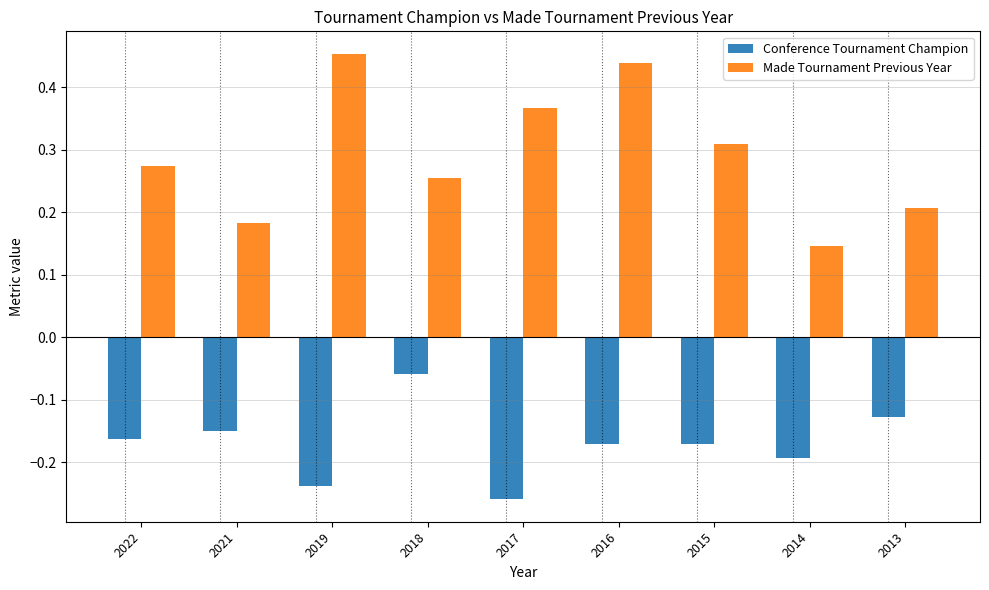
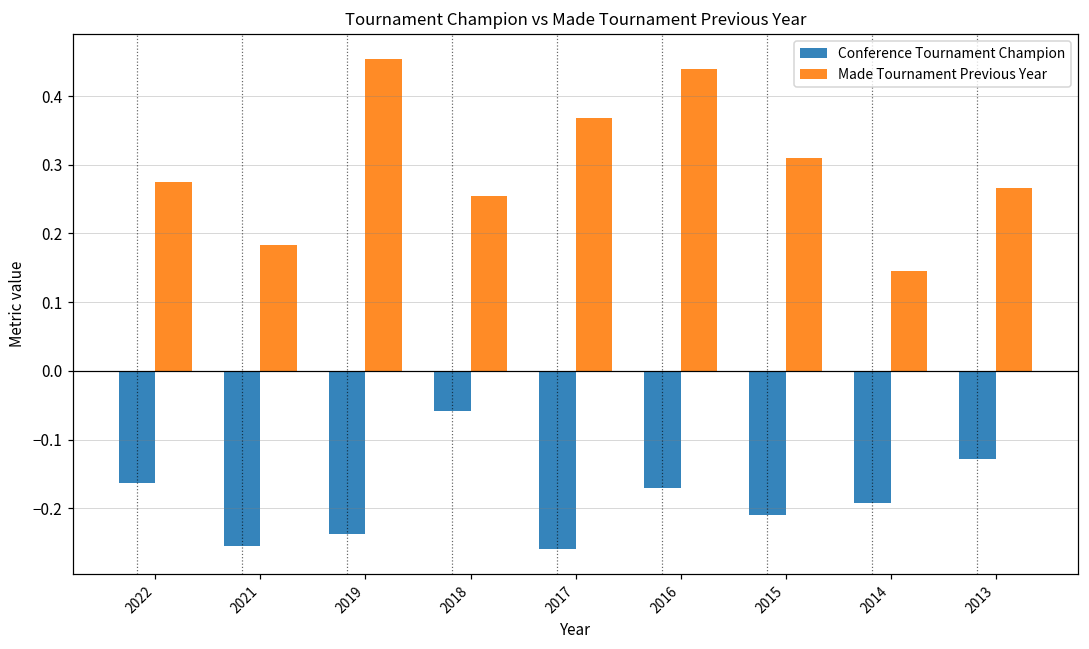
  {
    "Conference Tournament Champion": {
      "2022": -0.16,
-     "2021": -0.15,
+     "2021": -0.25,
      "2019": -0.24,
      "2018": -0.06,
      "2017": -0.26,
      "2016": -0.17,
-     "2015": -0.17,
+     "2015": -0.21,
      "2014": -0.19,
      "2013": -0.13
    },
    "Made Tournament Previous Year": {
      "2022": 0.27,
      "2021": 0.18,
      "2019": 0.45,
      "2018": 0.25,
      "2017": 0.37,
      "2016": 0.44,
      "2015": 0.31,
      "2014": 0.15,
-     "2013": 0.21
+     "2013": 0.27
    }
  }
